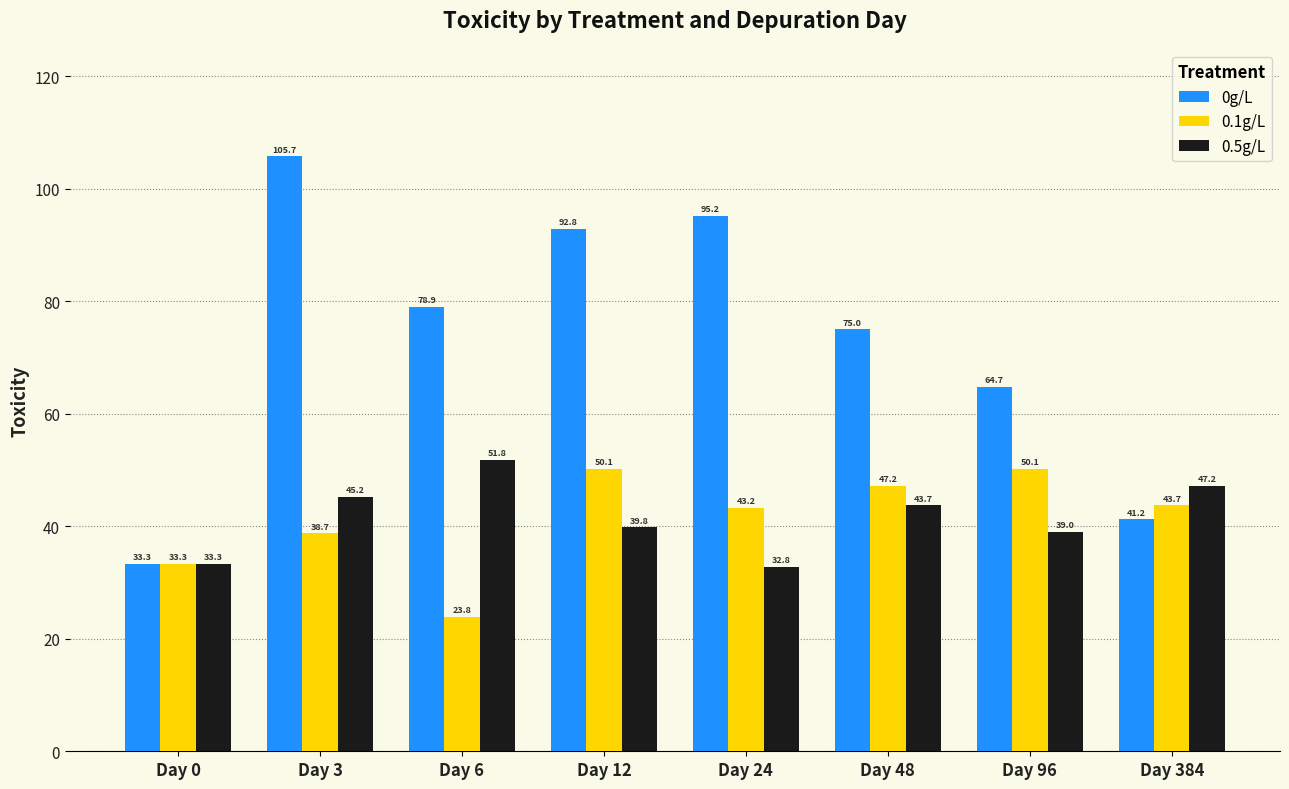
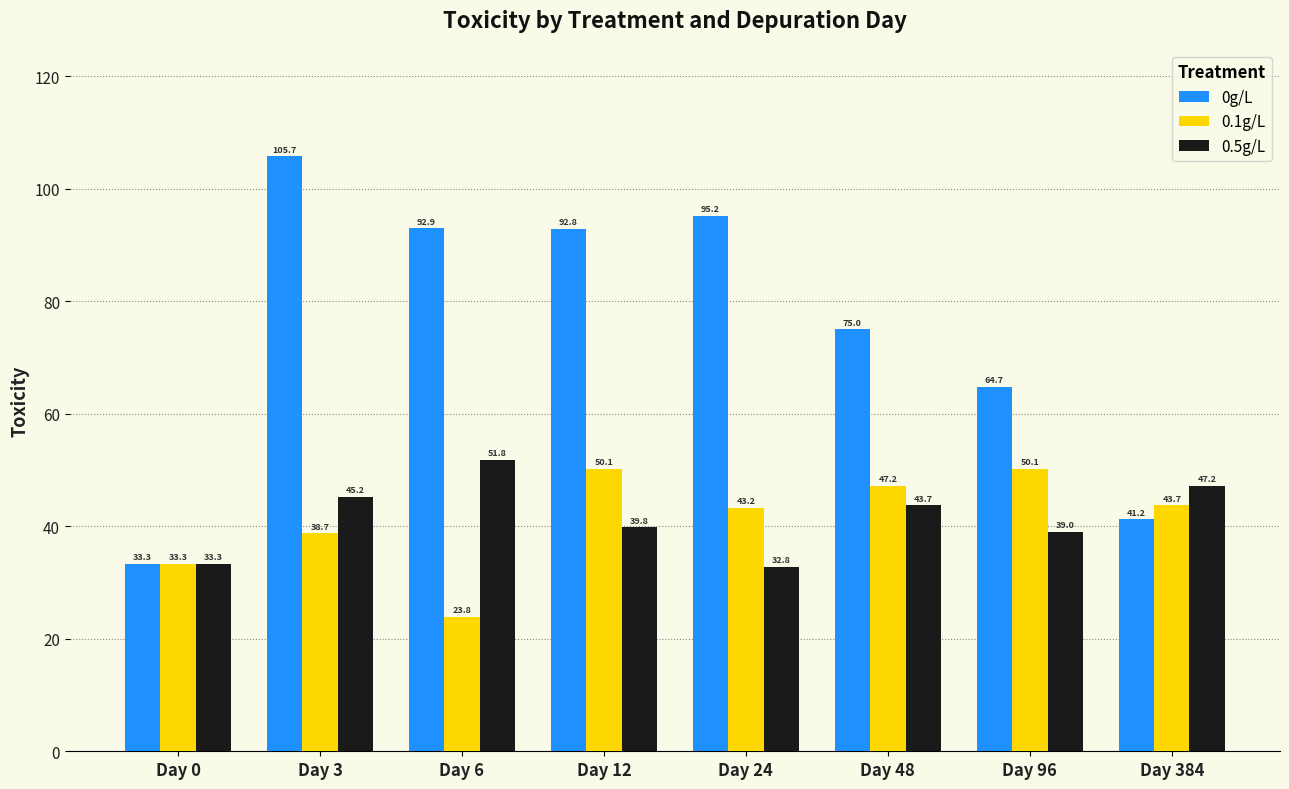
  {
    "0g/L": {
      "Day 0": 33.3,
      "Day 3": 105.7,
-     "Day 6": 78.9,
+     "Day 6": 92.9,
      "Day 12": 92.8,
      "Day 24": 95.2,
      "Day 48": 75.0,
      "Day 96": 64.7,
      "Day 384": 41.2
    },
    "0.1g/L": {
      "Day 0": 33.3,
      "Day 3": 38.7,
      "Day 6": 23.8,
      "Day 12": 50.1,
      "Day 24": 43.2,
      "Day 48": 47.2,
      "Day 96": 50.1,
      "Day 384": 43.7
    },
    "0.5g/L": {
      "Day 0": 33.3,
      "Day 3": 45.2,
      "Day 6": 51.8,
      "Day 12": 39.8,
      "Day 24": 32.8,
      "Day 48": 43.7,
      "Day 96": 39.0,
      "Day 384": 47.2
    }
  }
